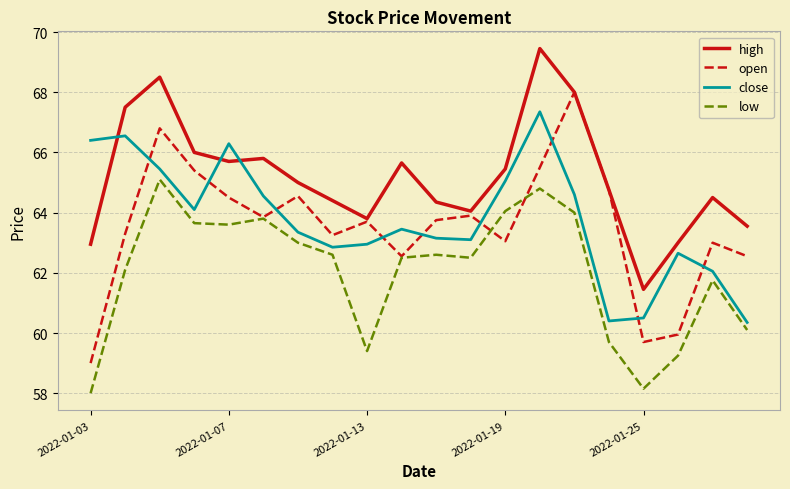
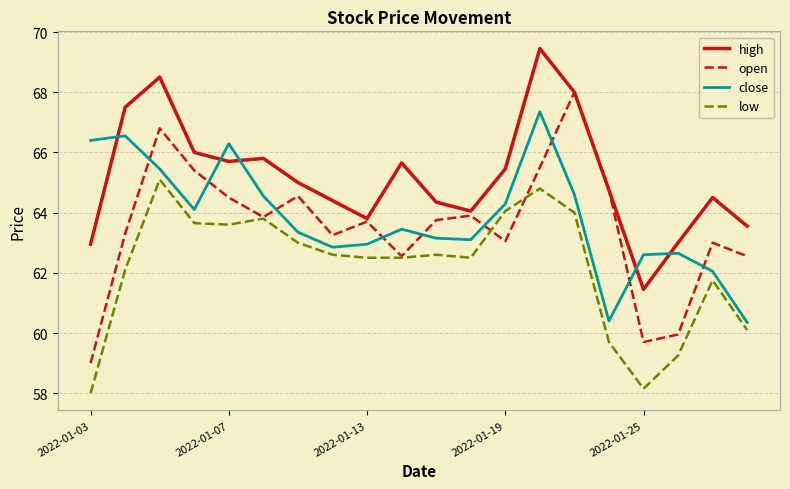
  {
    "close": {
      "2022-01-03": 66.4,
      "2022-01-07": 66.3,
      "2022-01-13": 63.0,
-     "2022-01-19": 65.1,
-     "2022-01-25": 60.5
+     "2022-01-19": 64.3,
+     "2022-01-25": 62.6
    },
    "low": {
      "2022-01-03": 58.0,
      "2022-01-07": 63.6,
-     "2022-01-13": 59.4,
+     "2022-01-13": 62.5,
      "2022-01-19": 64.1,
      "2022-01-25": 58.2
    }
  }
